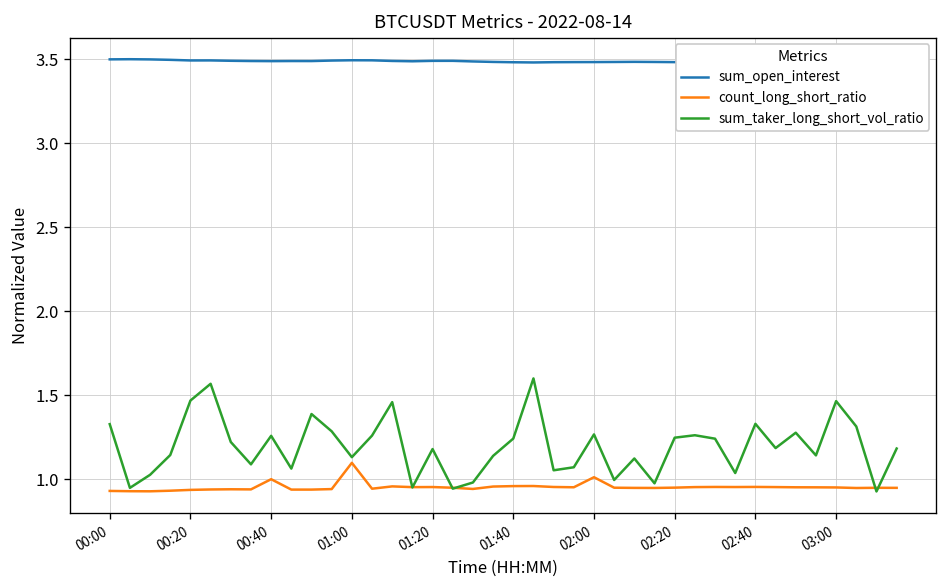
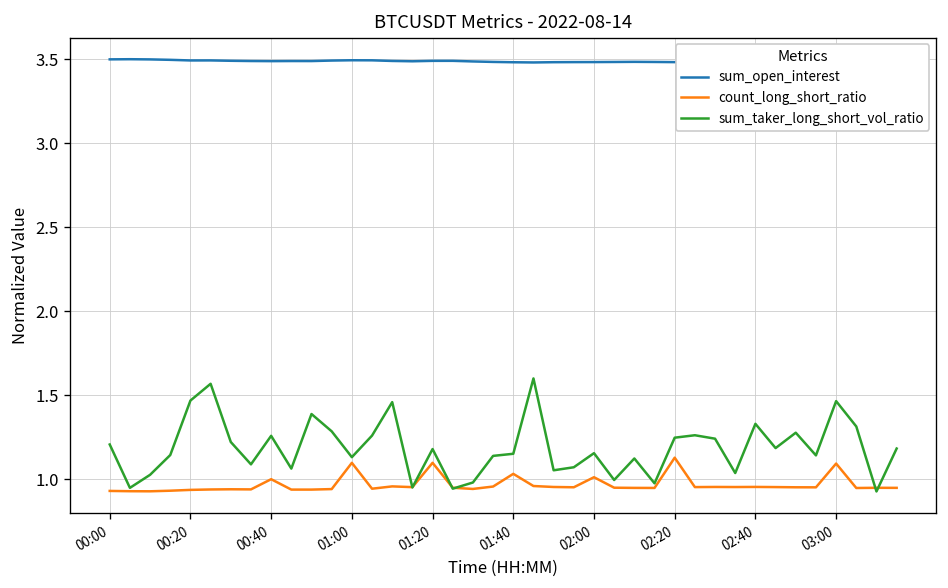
  {
    "sum_open_interest": {
      "00:00": 3.50,
      "00:20": 3.49,
      "00:40": 3.49,
      "01:00": 3.49,
      "01:20": 3.49,
      "01:40": 3.48,
      "02:00": 3.48,
      "02:20": 3.48
    },
    "count_long_short_ratio": {
      "00:00": 0.93,
      "00:20": 0.94,
      "00:40": 1.00,
      "01:00": 1.10,
-     "01:20": 0.95,
-     "01:40": 0.96,
+     "01:20": 1.10,
+     "01:40": 1.03,
      "02:00": 1.01,
-     "02:20": 0.95,
+     "02:20": 1.13,
      "02:40": 0.95,
-     "03:00": 0.95
+     "03:00": 1.09
    },
    "sum_taker_long_short_vol_ratio": {
-     "00:00": 1.33,
+     "00:00": 1.21,
      "00:20": 1.47,
      "00:40": 1.26,
      "01:00": 1.13,
      "01:20": 1.18,
-     "01:40": 1.24,
-     "02:00": 1.27,
+     "01:40": 1.15,
+     "02:00": 1.16,
      "02:20": 1.25,
      "02:40": 1.33,
      "03:00": 1.47
    }
  }
